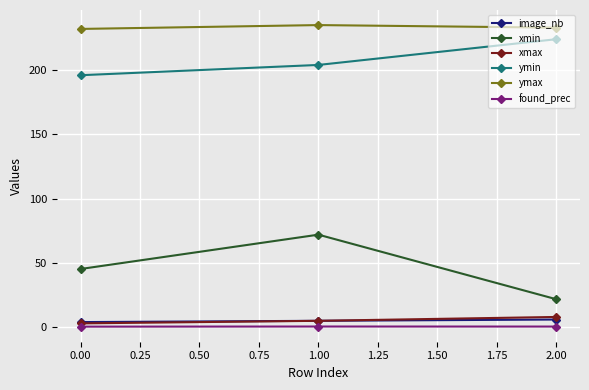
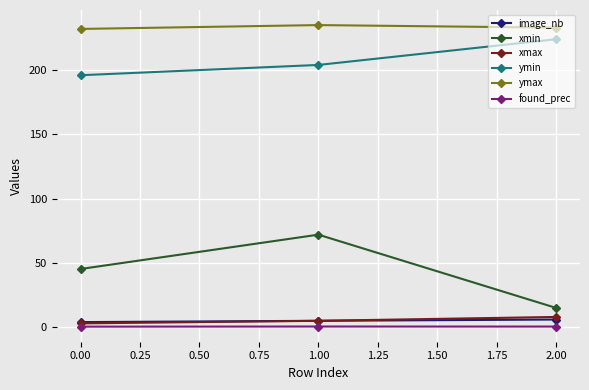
  {
    "xmin": {
      "0.00": 45,
      "1.00": 72,
-     "2.00": 22
+     "2.00": 15
    },
    "ymin": {
      "0.00": 196,
      "1.00": 204
    },
    "ymax": {
      "0.00": 232,
      "1.00": 235
    },
    "found_prec": {
      "0.00": 0,
      "1.00": 1,
      "2.00": 1
    }
  }
